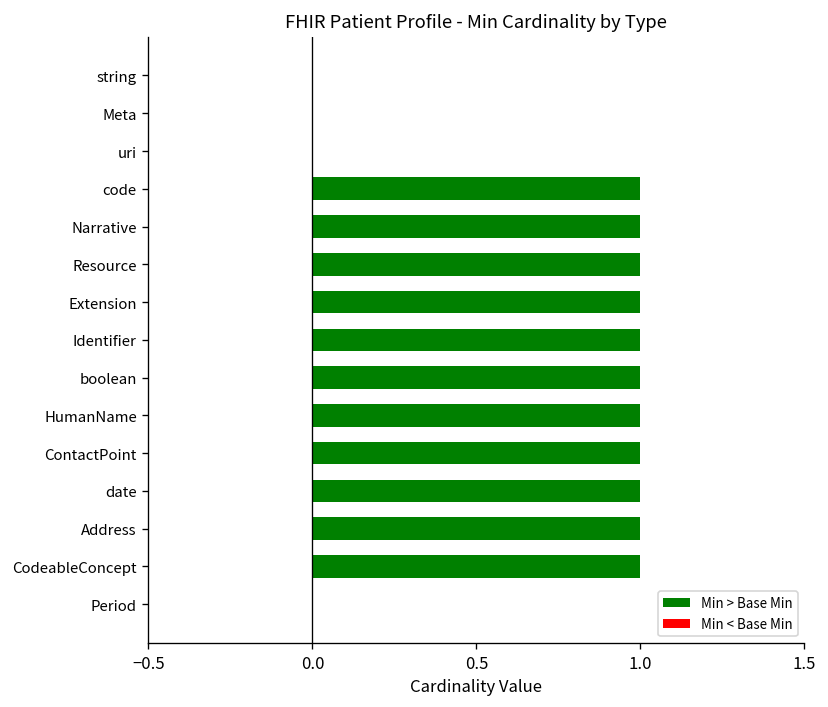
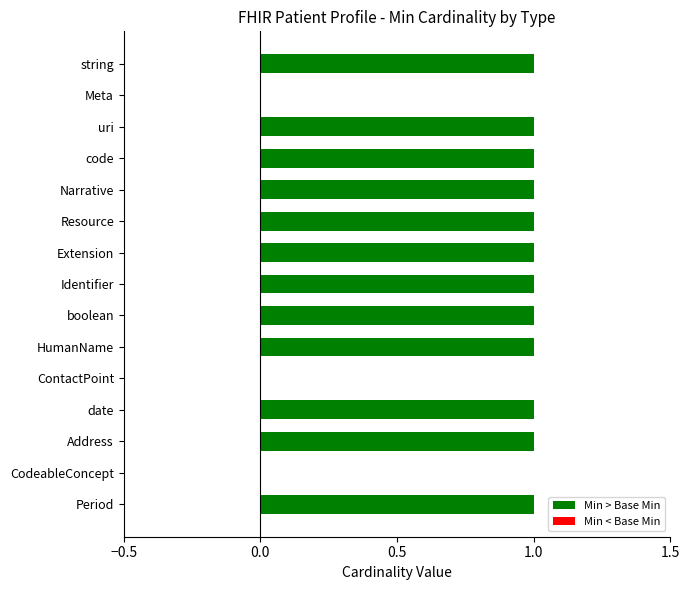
  {
-   "string": 0,
+   "string": 1,
    "Meta": 0,
-   "uri": 0,
+   "uri": 1,
    "code": 1,
    "Narrative": 1,
    "Resource": 1,
    "Extension": 1,
    "Identifier": 1,
    "boolean": 1,
    "HumanName": 1,
-   "ContactPoint": 1,
+   "ContactPoint": 0,
    "date": 1,
    "Address": 1,
-   "CodeableConcept": 1,
-   "Period": 0
+   "CodeableConcept": 0,
+   "Period": 1
  }
